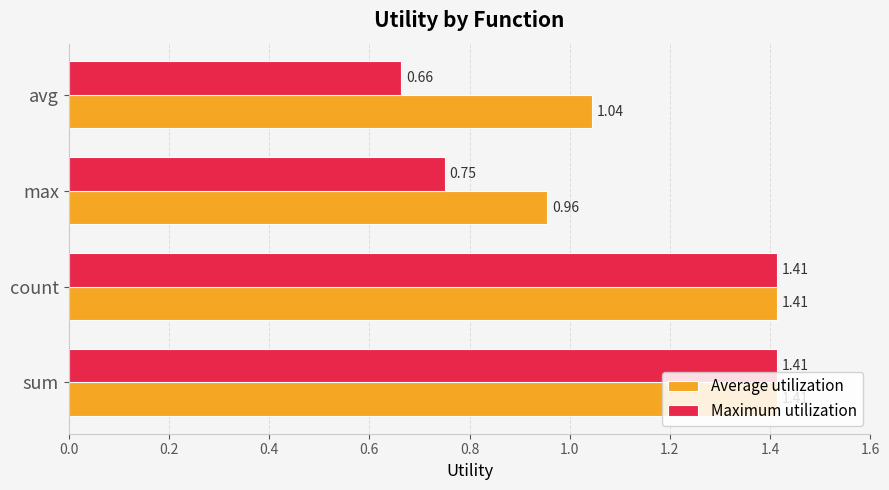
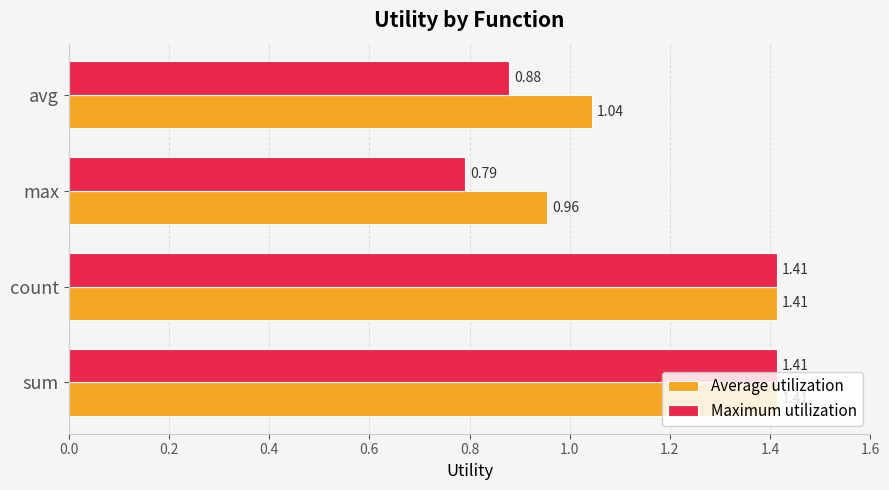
  {
    "Average utilization": {
      "avg": 1.04,
      "max": 0.96,
      "count": 1.41
    },
    "Maximum utilization": {
-     "avg": 0.66,
-     "max": 0.75,
+     "avg": 0.88,
+     "max": 0.79,
      "count": 1.41
    }
  }
